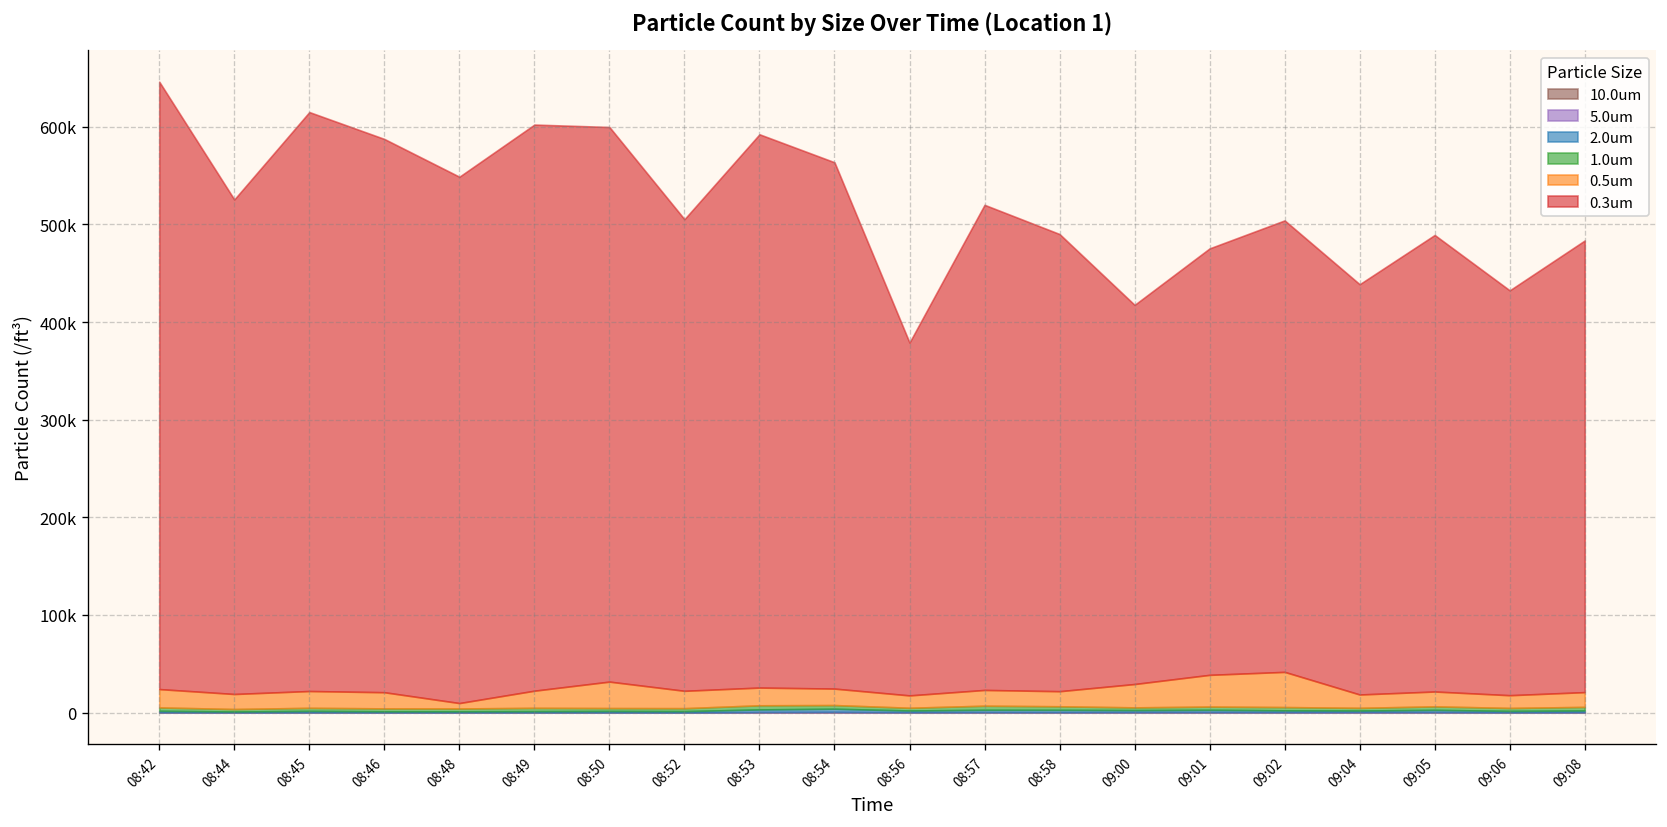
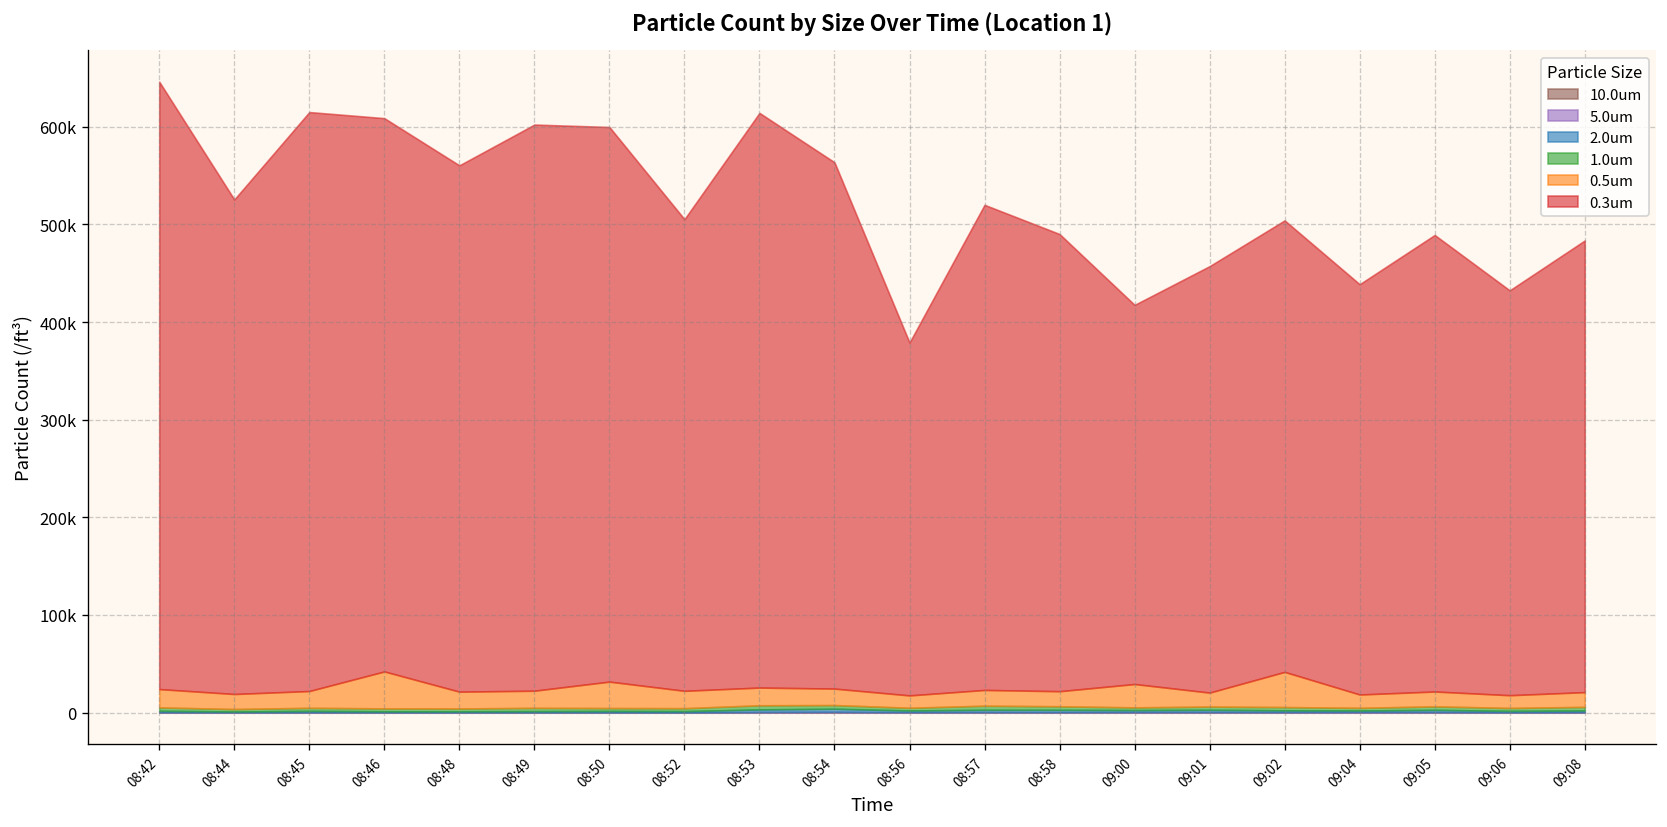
  {
    "1.0um": {
      "08:42": 0,
      "08:45": 0,
      "08:49": 0,
      "08:53": 0,
      "08:54": 0,
      "08:57": 0,
      "08:58": 0,
      "09:01": 0,
      "09:02": 0,
      "09:05": 0,
      "09:08": 0
    },
    "0.5um": {
      "08:42": 20000,
      "08:44": 20000,
      "08:45": 20000,
-     "08:46": 20000,
-     "08:48": 10000,
+     "08:46": 40000,
+     "08:48": 20000,
      "08:49": 20000,
      "08:50": 30000,
      "08:52": 20000,
      "08:53": 20000,
      "08:54": 20000,
      "08:56": 10000,
      "08:57": 20000,
      "08:58": 20000,
      "09:00": 20000,
-     "09:01": 30000,
+     "09:01": 10000,
      "09:02": 40000,
      "09:04": 10000,
      "09:05": 20000,
      "09:06": 10000,
      "09:08": 20000
    },
    "0.3um": {
      "08:42": 620000,
      "08:44": 510000,
      "08:45": 590000,
      "08:46": 570000,
      "08:48": 540000,
      "08:49": 580000,
      "08:50": 570000,
      "08:52": 480000,
-     "08:53": 570000,
+     "08:53": 590000,
      "08:54": 540000,
      "08:56": 360000,
      "08:57": 500000,
      "08:58": 470000,
      "09:00": 390000,
      "09:01": 440000,
      "09:02": 460000,
      "09:04": 420000,
      "09:05": 470000,
      "09:06": 410000,
      "09:08": 460000
    }
  }
